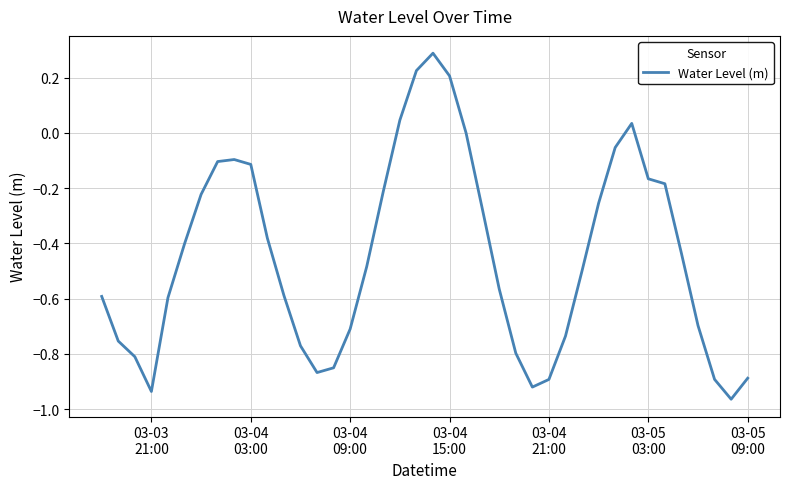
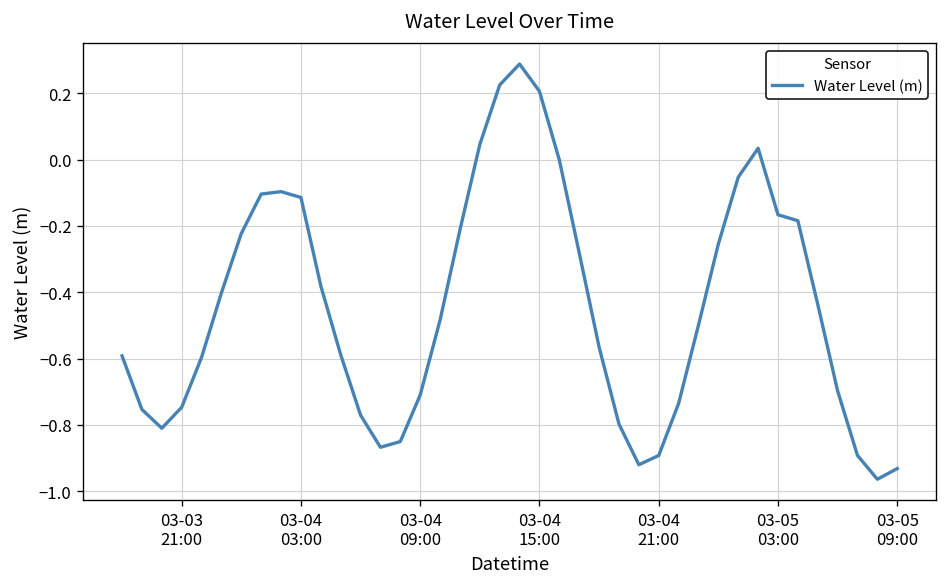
  {
-   "03-03 21:00": -0.94,
+   "03-03 21:00": -0.75,
    "03-04 03:00": -0.11,
    "03-04 09:00": -0.71,
    "03-04 15:00": 0.21,
    "03-04 21:00": -0.89,
    "03-05 03:00": -0.17,
-   "03-05 09:00": -0.89
+   "03-05 09:00": -0.93
  }
